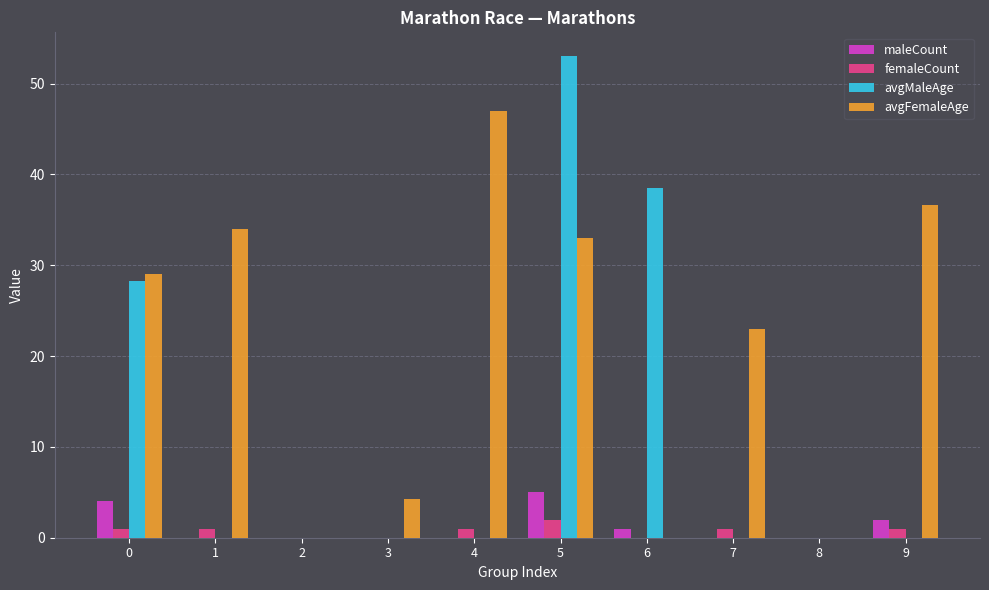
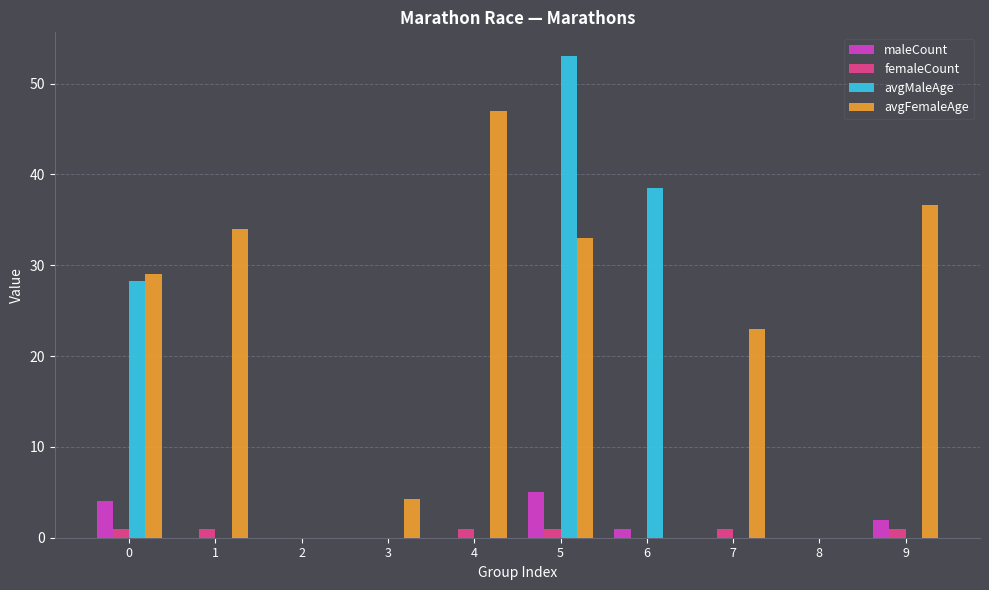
  {
    "maleCount": {
      "0": 4,
      "1": 0,
      "2": 0,
      "3": 0,
      "4": 0,
      "5": 5,
      "6": 1,
      "7": 0,
      "8": 0,
      "9": 2
    },
    "femaleCount": {
      "0": 1,
      "1": 1,
      "2": 0,
      "3": 0,
      "4": 1,
-     "5": 2,
+     "5": 1,
      "6": 0,
      "7": 1,
      "8": 0,
      "9": 1
    },
    "avgMaleAge": {
      "0": 28,
      "1": 0,
      "2": 0,
      "3": 0,
      "4": 0,
      "5": 53,
      "6": 39,
      "7": 0,
      "8": 0,
      "9": 0
    },
    "avgFemaleAge": {
      "0": 29,
      "1": 34,
      "2": 0,
      "3": 4,
      "4": 47,
      "5": 33,
      "6": 0,
      "7": 23,
      "8": 0,
      "9": 37
    }
  }
